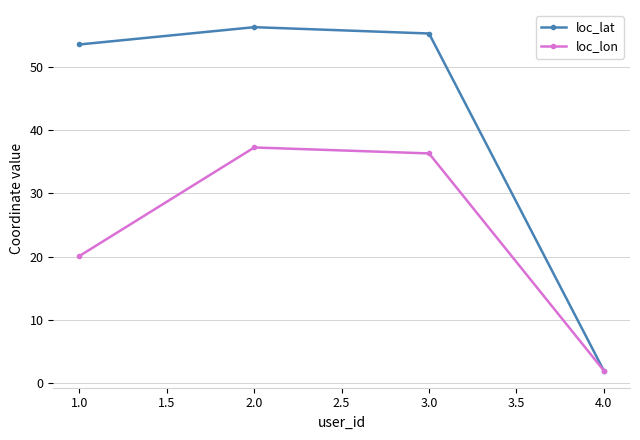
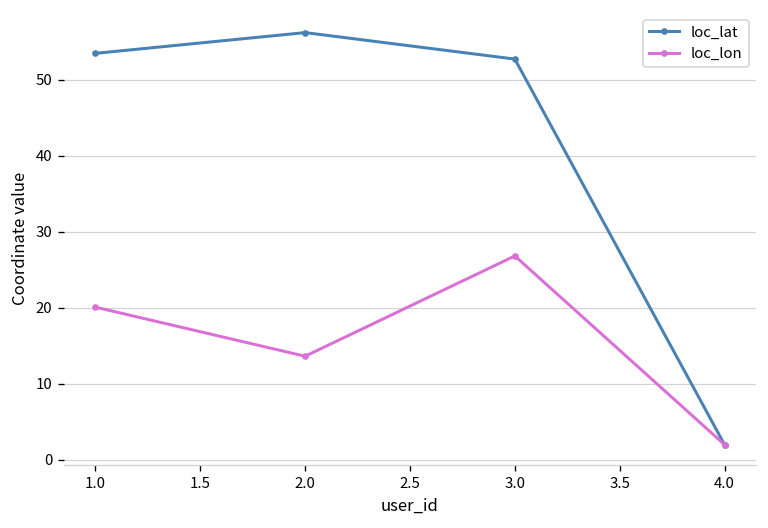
  {
    "loc_lat": {
      "1.0": 54,
      "2.0": 56,
-     "3.0": 55
+     "3.0": 53
    },
    "loc_lon": {
      "1.0": 20,
-     "2.0": 37,
-     "3.0": 36
+     "2.0": 14,
+     "3.0": 27
    }
  }
